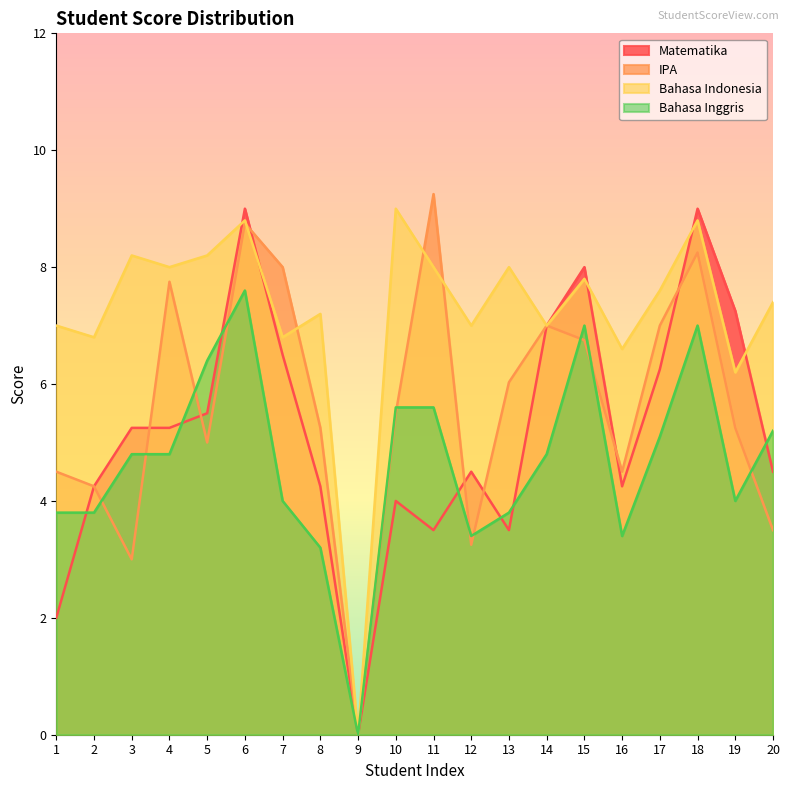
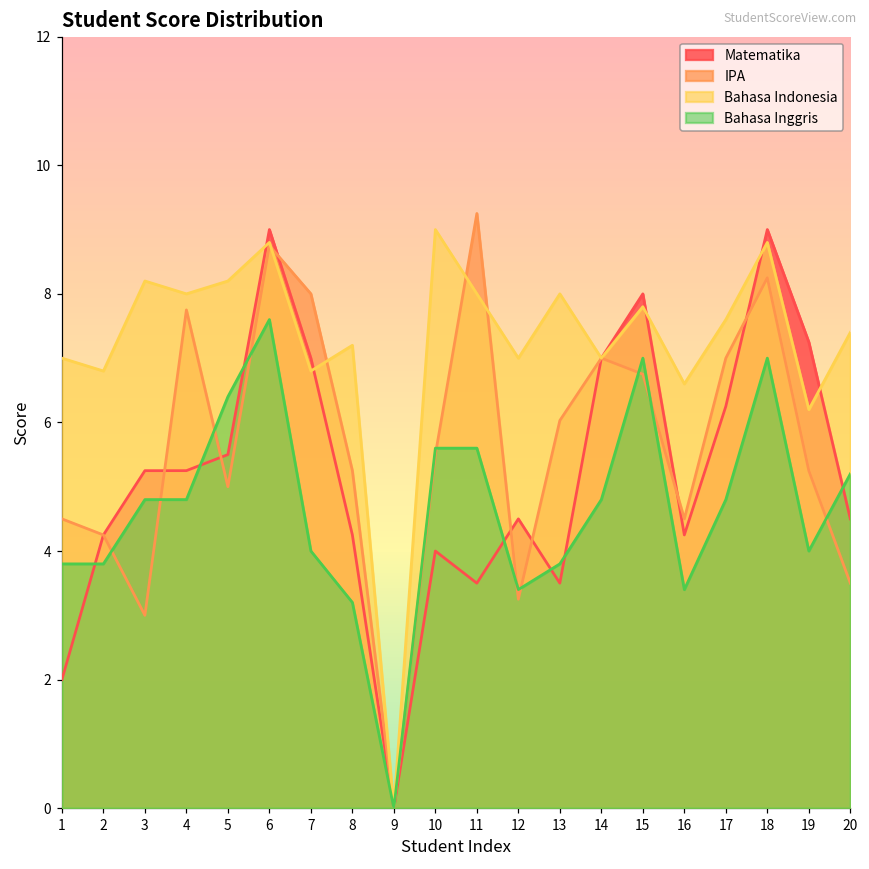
  {
    "Matematika": {
      "1": 2.0,
      "3": 5.3,
      "4": 5.3,
      "5": 5.5,
      "6": 9.0,
-     "7": 6.5,
+     "7": 7.0,
      "8": 4.3,
      "10": 4.0,
      "11": 3.5,
      "12": 4.5,
      "13": 3.5,
      "15": 8.0,
      "16": 4.3,
      "17": 6.3,
      "18": 9.0,
      "19": 7.3,
      "20": 4.5
    },
    "IPA": {
      "1": 4.5,
      "3": 3.0,
      "4": 7.8,
      "5": 5.0,
      "6": 8.8,
      "7": 8.0,
      "8": 5.3,
      "10": 5.5,
      "11": 9.3,
      "12": 3.3,
      "13": 6.0,
      "15": 6.8,
      "16": 4.5,
      "17": 7.0,
      "18": 8.3,
      "19": 5.3,
      "20": 3.5
    },
    "Bahasa Indonesia": {
      "1": 7.0,
      "2": 6.8,
      "3": 8.2,
      "4": 8.0,
      "5": 8.2,
      "6": 8.8,
      "7": 6.8,
      "8": 7.2,
      "10": 9.0,
      "11": 8.0,
      "12": 7.0,
      "13": 8.0,
      "15": 7.8,
      "16": 6.6,
      "17": 7.6,
      "18": 8.8,
      "19": 6.2,
      "20": 7.4
    },
    "Bahasa Inggris": {
      "1": 3.8,
      "2": 3.8,
      "3": 4.8,
      "4": 4.8,
      "5": 6.4,
      "6": 7.6,
      "7": 4.0,
      "8": 3.2,
      "10": 5.6,
      "11": 5.6,
      "12": 3.4,
      "13": 3.8,
      "14": 4.8,
      "15": 7.0,
      "16": 3.4,
-     "17": 5.1,
+     "17": 4.8,
      "18": 7.0,
      "19": 4.0,
      "20": 5.2
    }
  }
